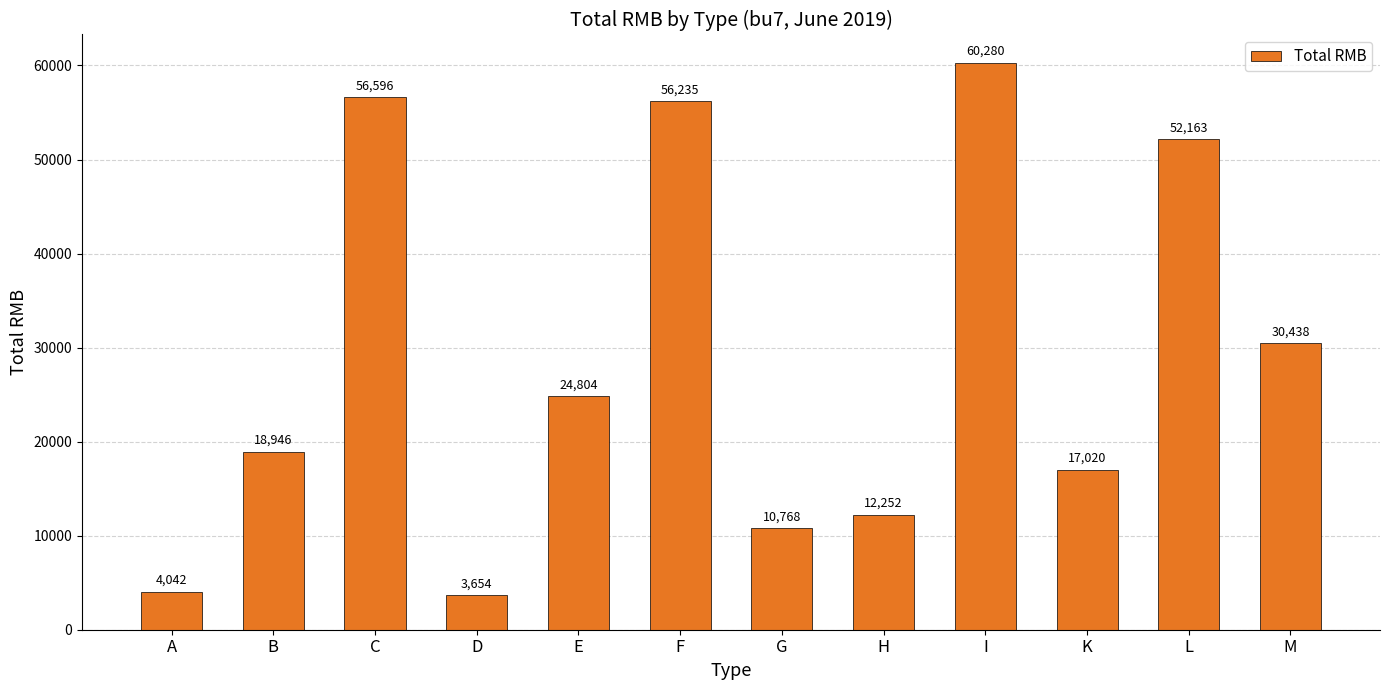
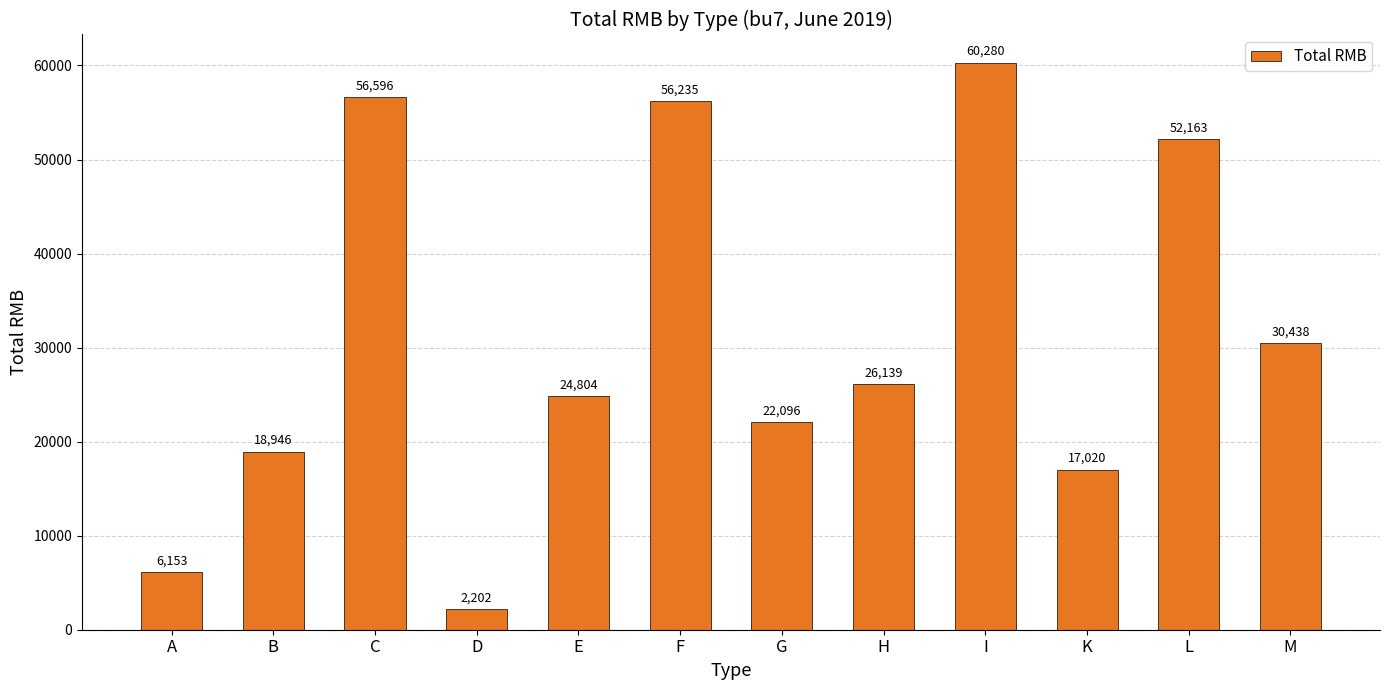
  {
-   "A": "4,042",
+   "A": "6,153",
    "B": "18,946",
    "C": "56,596",
-   "D": "3,654",
+   "D": "2,202",
    "E": "24,804",
    "F": "56,235",
-   "G": "10,768",
-   "H": "12,252",
+   "G": "22,096",
+   "H": "26,139",
    "I": "60,280",
    "K": "17,020",
    "L": "52,163",
    "M": "30,438"
  }
